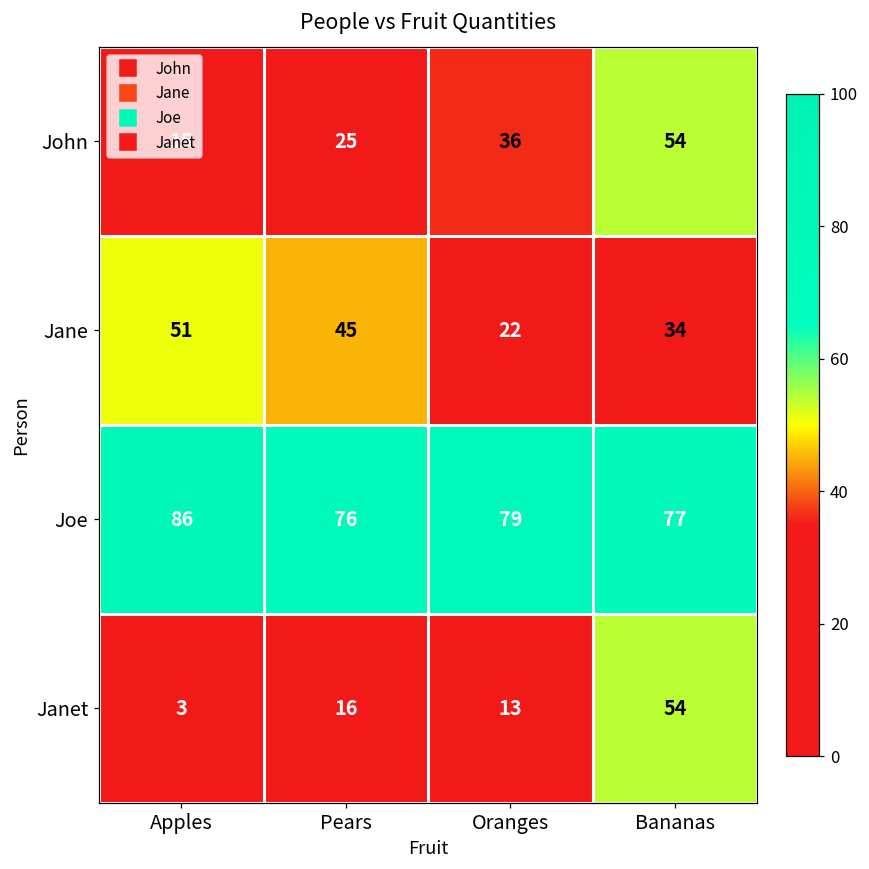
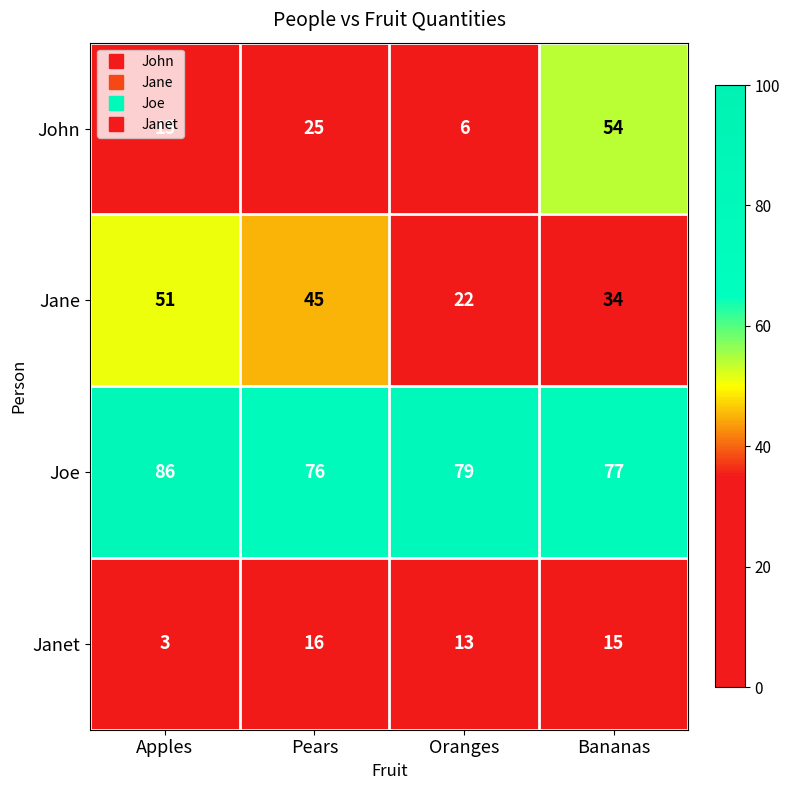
  {
    "John": {
      "Pears": 25,
-     "Oranges": 36,
+     "Oranges": 6,
      "Bananas": 54
    },
    "Jane": {
      "Apples": 51,
      "Pears": 45,
      "Oranges": 22,
      "Bananas": 34
    },
    "Joe": {
      "Apples": 86,
      "Pears": 76,
      "Oranges": 79,
      "Bananas": 77
    },
    "Janet": {
      "Apples": 3,
      "Pears": 16,
      "Oranges": 13,
-     "Bananas": 54
+     "Bananas": 15
    }
  }
